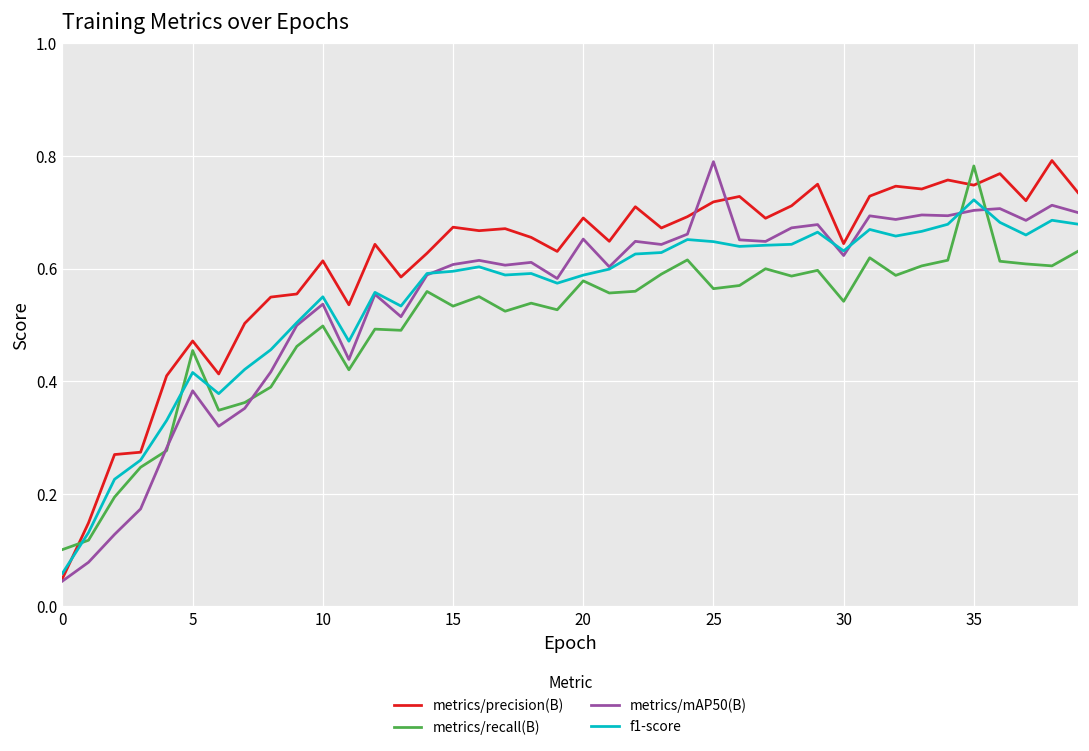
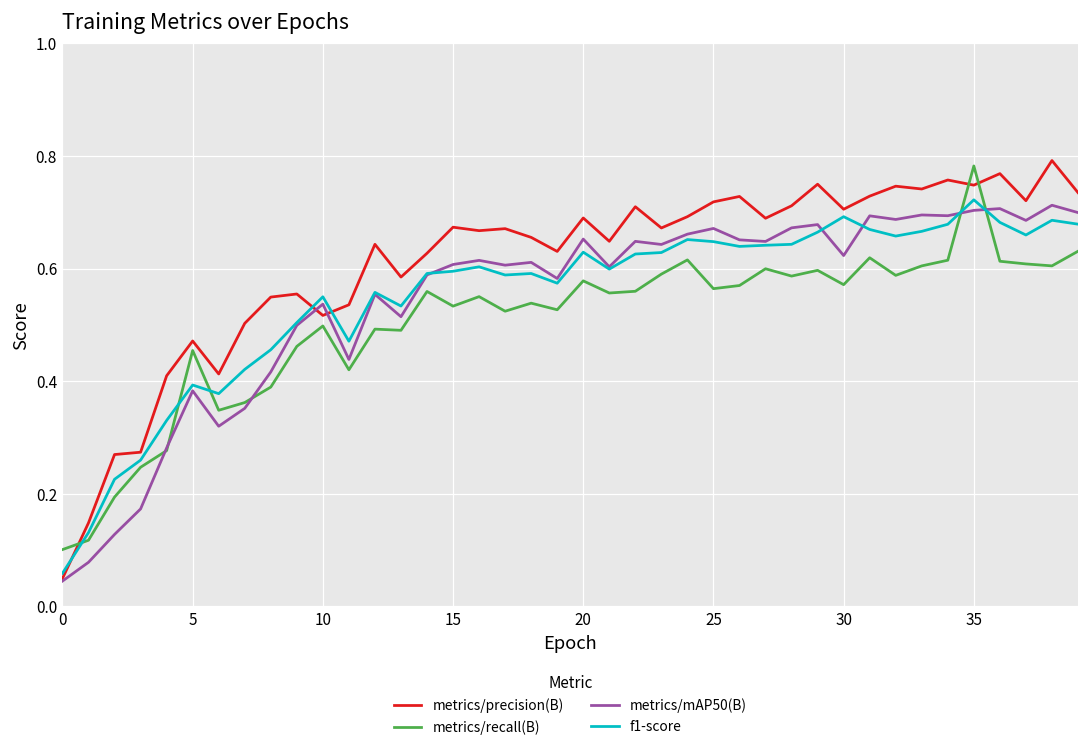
  {
    "metrics/precision(B)": {
      "5": 0.47,
-     "10": 0.61,
+     "10": 0.52,
      "15": 0.67,
      "20": 0.69,
      "25": 0.72,
-     "30": 0.64,
+     "30": 0.71,
      "35": 0.75
    },
    "metrics/recall(B)": {
      "0": 0.10,
      "5": 0.45,
      "10": 0.50,
      "15": 0.53,
      "20": 0.58,
      "25": 0.56,
-     "30": 0.54,
+     "30": 0.57,
      "35": 0.78
    },
    "metrics/mAP50(B)": {
      "5": 0.38,
      "10": 0.54,
      "15": 0.61,
      "20": 0.65,
-     "25": 0.79,
+     "25": 0.67,
      "30": 0.62,
      "35": 0.70
    },
    "f1-score": {
      "0": 0.06,
-     "5": 0.42,
+     "5": 0.39,
      "10": 0.55,
      "15": 0.60,
-     "20": 0.59,
+     "20": 0.63,
      "25": 0.65,
-     "30": 0.63,
+     "30": 0.69,
      "35": 0.72
    }
  }
